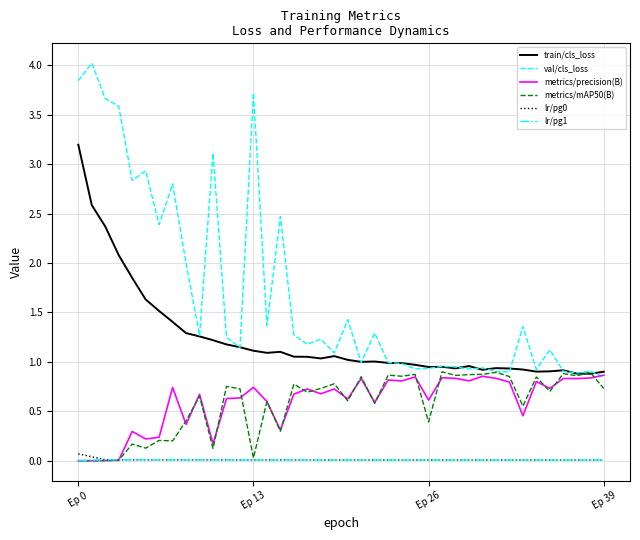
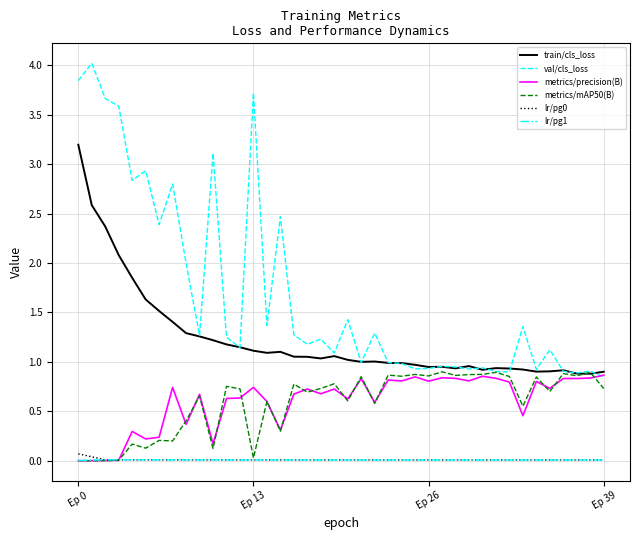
  {
    "metrics/precision(B)": {
      "Ep 13": 0.7,
-     "Ep 26": 0.6
+     "Ep 26": 0.8
    },
    "metrics/mAP50(B)": {
-     "Ep 26": 0.4,
+     "Ep 26": 0.9,
      "Ep 39": 0.7
    }
  }
